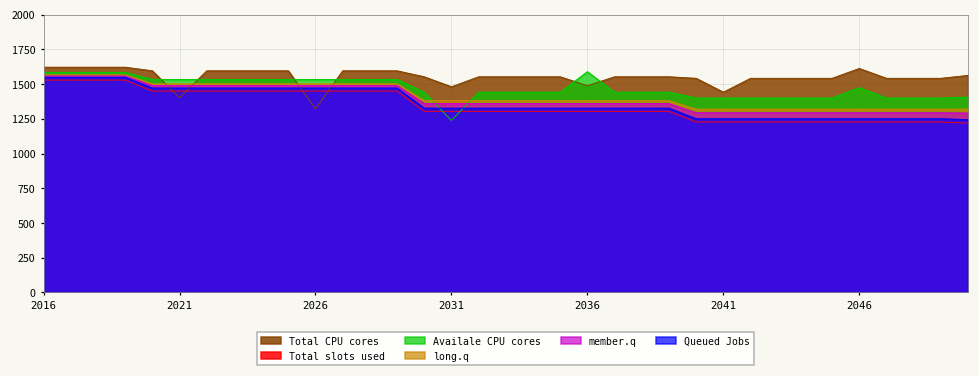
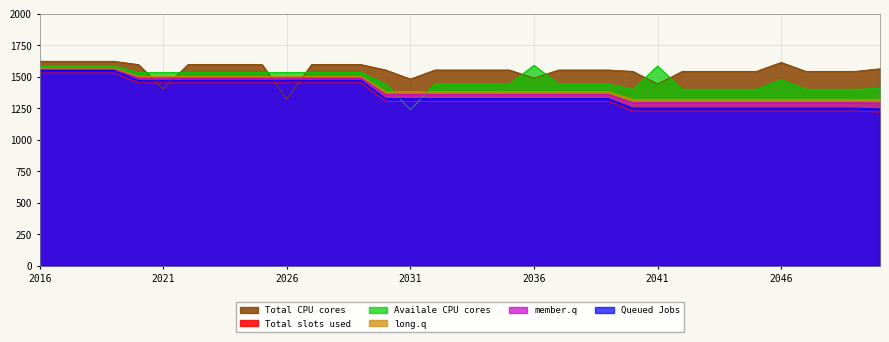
  {
    "Total CPU cores": {
      "2016": 1620,
      "2021": 1400,
      "2026": 1320,
      "2031": 1480,
      "2036": 1490,
      "2041": 1440,
      "2046": 1610
    },
    "Total slots used": {
      "2021": 1450,
      "2026": 1450,
      "2031": 1300,
      "2036": 1300,
      "2041": 1230,
      "2046": 1230
    },
    "Availale CPU cores": {
      "2021": 1530,
      "2026": 1530,
      "2031": 1240,
      "2036": 1590,
-     "2041": 1400,
+     "2041": 1590,
      "2046": 1480
    },
    "long.q": {
      "2031": 1380,
      "2036": 1380,
      "2041": 1320,
      "2046": 1320
    },
    "member.q": {
      "2031": 1360,
      "2036": 1360,
      "2041": 1290,
      "2046": 1290
    },
    "Queued Jobs": {
      "2031": 1330,
      "2036": 1330,
      "2041": 1250,
      "2046": 1250
    }
  }
